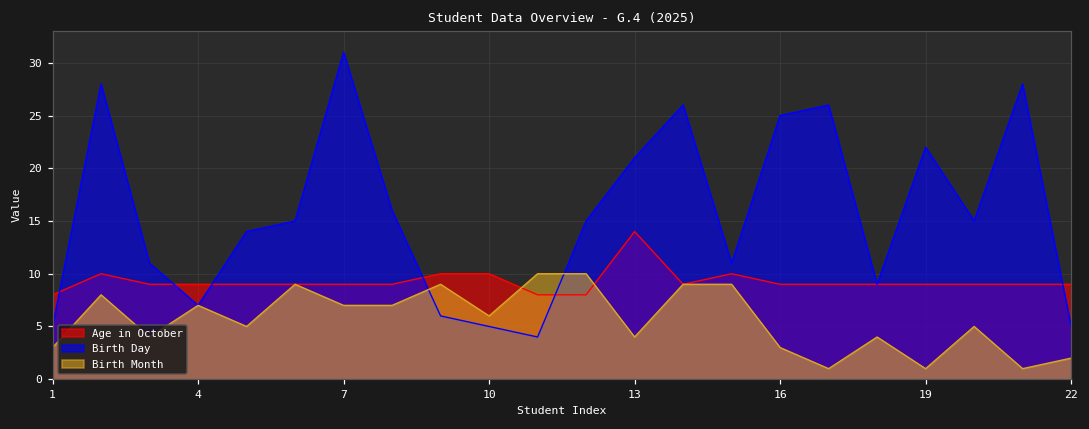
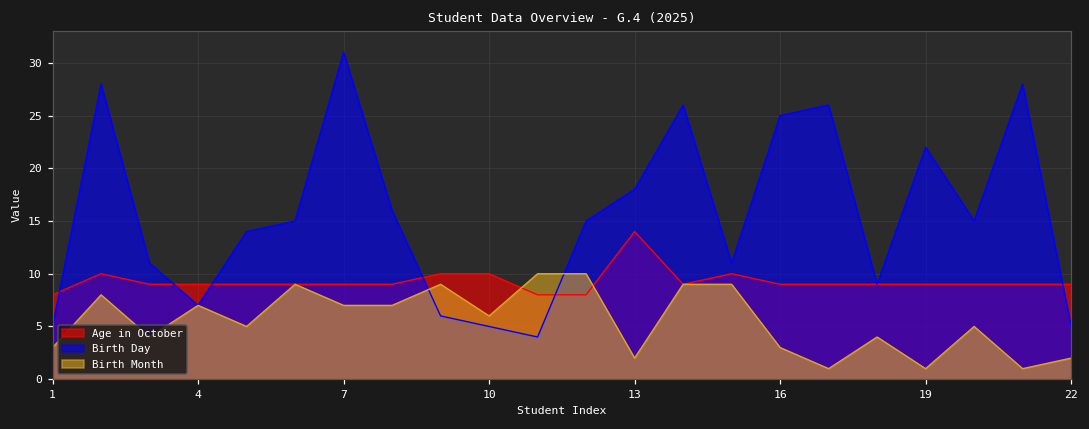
  {
    "Age in October": {
      "1": 8,
      "4": 9,
      "7": 9,
      "10": 10,
      "13": 14,
      "16": 9,
      "19": 9,
      "22": 9
    },
    "Birth Day": {
      "1": 5,
      "7": 31,
      "10": 5,
-     "13": 21,
+     "13": 18,
      "16": 25,
      "19": 22,
      "22": 5
    },
    "Birth Month": {
      "1": 3,
      "7": 7,
      "10": 6,
-     "13": 4,
+     "13": 2,
      "16": 3,
      "19": 1,
      "22": 2
    }
  }
